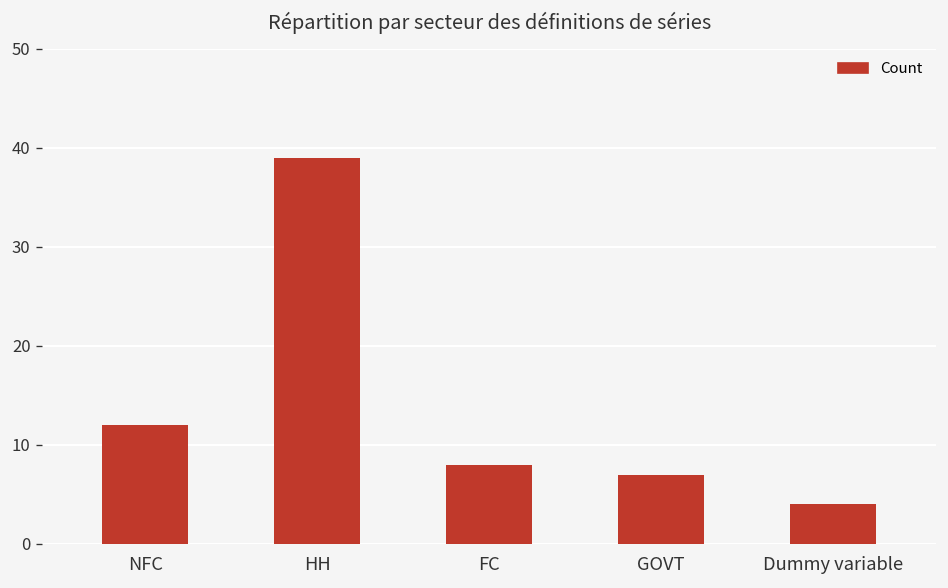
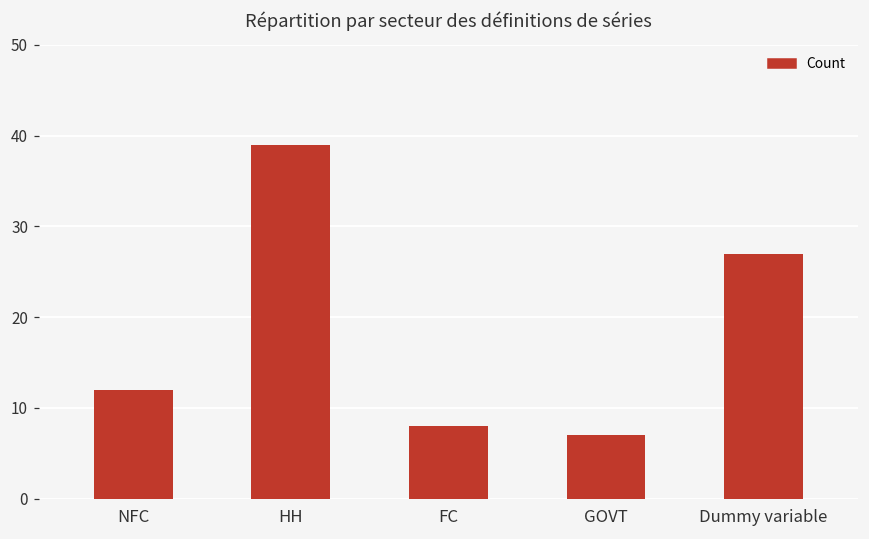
  {
    "NFC": 12,
    "HH": 39,
    "FC": 8,
    "GOVT": 7,
-   "Dummy variable": 4
+   "Dummy variable": 27
  }
